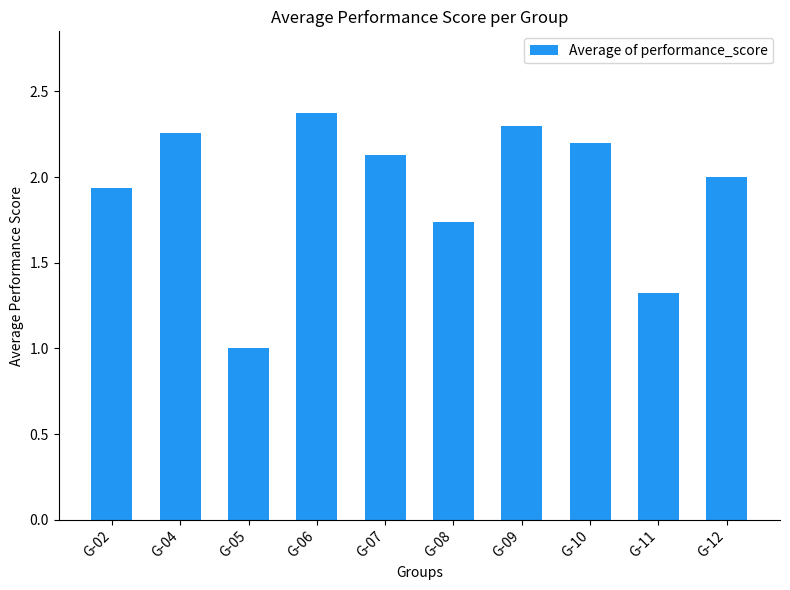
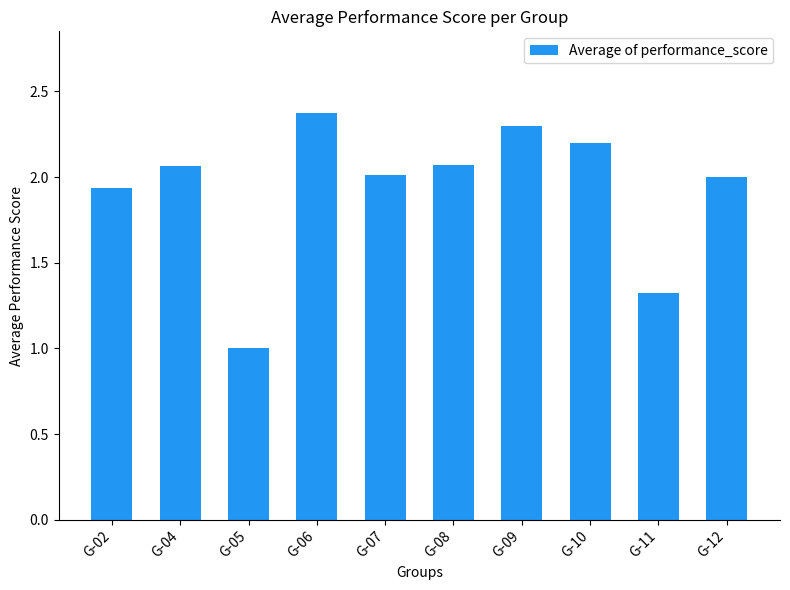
  {
    "G-02": 1.94,
-   "G-04": 2.25,
+   "G-04": 2.06,
    "G-05": 1.00,
    "G-06": 2.38,
-   "G-07": 2.13,
-   "G-08": 1.74,
+   "G-07": 2.01,
+   "G-08": 2.07,
    "G-09": 2.30,
    "G-10": 2.20,
    "G-11": 1.32,
    "G-12": 2.00
  }
